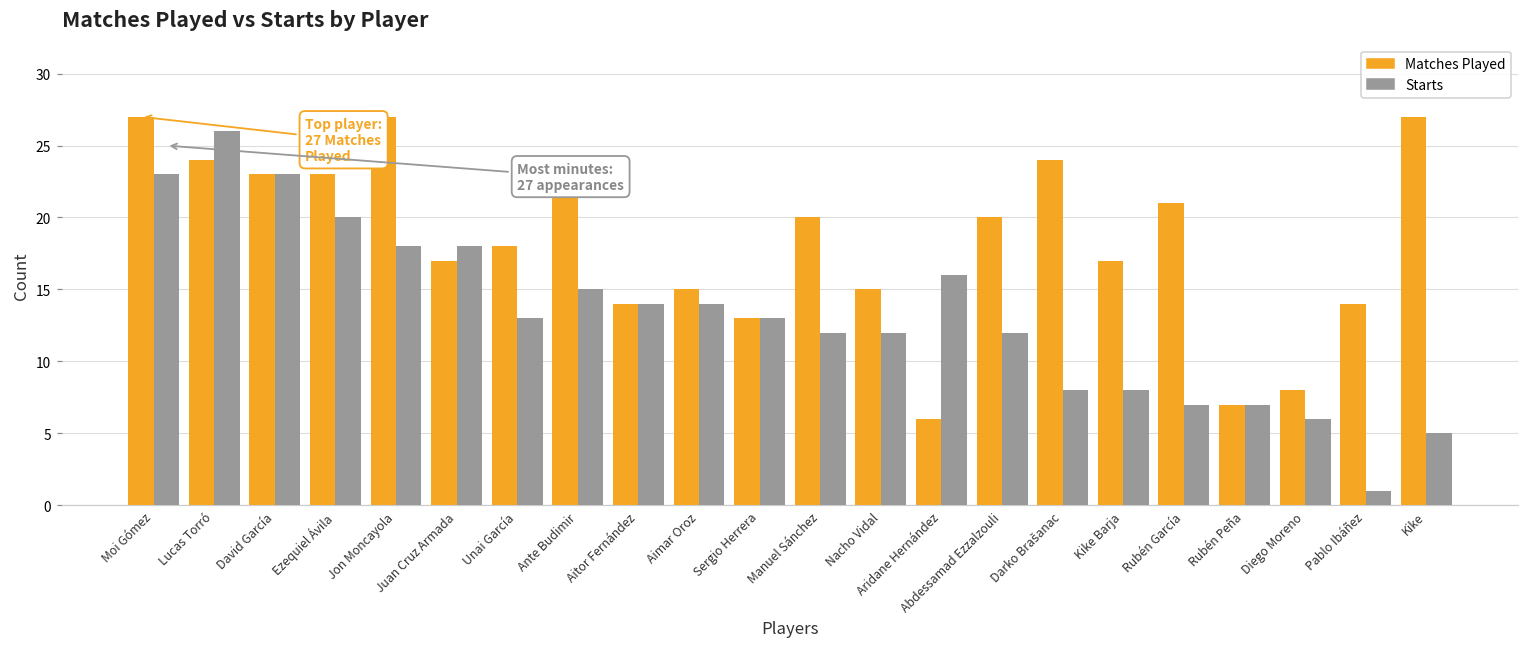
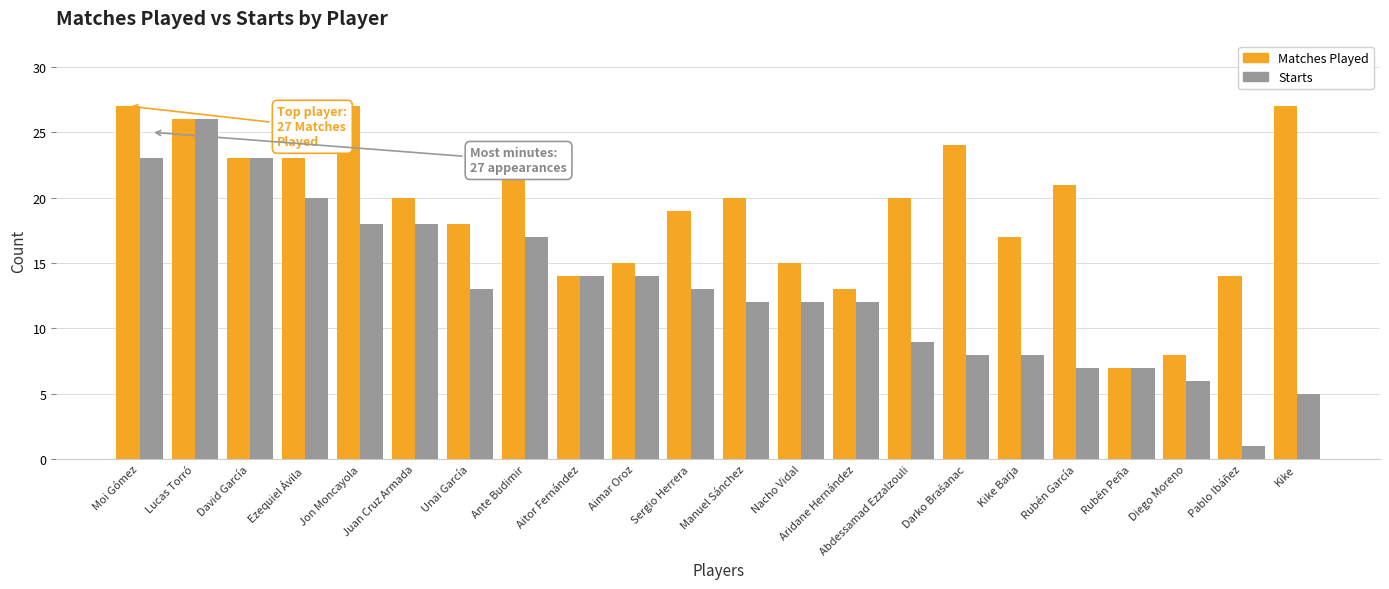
  {
    "Matches Played": {
      "Moi Gómez": 27,
-     "Lucas Torró": 24,
-     "Juan Cruz Armada": 17,
+     "Lucas Torró": 26,
+     "Juan Cruz Armada": 20,
      "Unai García": 18,
      "Aitor Fernández": 14,
      "Aimar Oroz": 15,
-     "Sergio Herrera": 13,
+     "Sergio Herrera": 19,
      "Manuel Sánchez": 20,
      "Nacho Vidal": 15,
-     "Aridane Hernández": 6,
+     "Aridane Hernández": 13,
      "Abdessamad Ezzalzouli": 20,
      "Darko Brašanac": 24,
      "Kike Barja": 17,
      "Rubén García": 21,
      "Rubén Peña": 7,
      "Diego Moreno": 8,
      "Pablo Ibáñez": 14,
      "Kike": 27
    },
    "Starts": {
      "Moi Gómez": 23,
      "Ezequiel Ávila": 20,
      "Jon Moncayola": 18,
      "Juan Cruz Armada": 18,
      "Unai García": 13,
-     "Ante Budimir": 15,
+     "Ante Budimir": 17,
      "Aitor Fernández": 14,
      "Aimar Oroz": 14,
      "Sergio Herrera": 13,
      "Manuel Sánchez": 12,
      "Nacho Vidal": 12,
-     "Aridane Hernández": 16,
-     "Abdessamad Ezzalzouli": 12,
+     "Aridane Hernández": 12,
+     "Abdessamad Ezzalzouli": 9,
      "Darko Brašanac": 8,
      "Kike Barja": 8,
      "Rubén García": 7,
      "Rubén Peña": 7,
      "Diego Moreno": 6,
      "Pablo Ibáñez": 1,
      "Kike": 5
    }
  }
